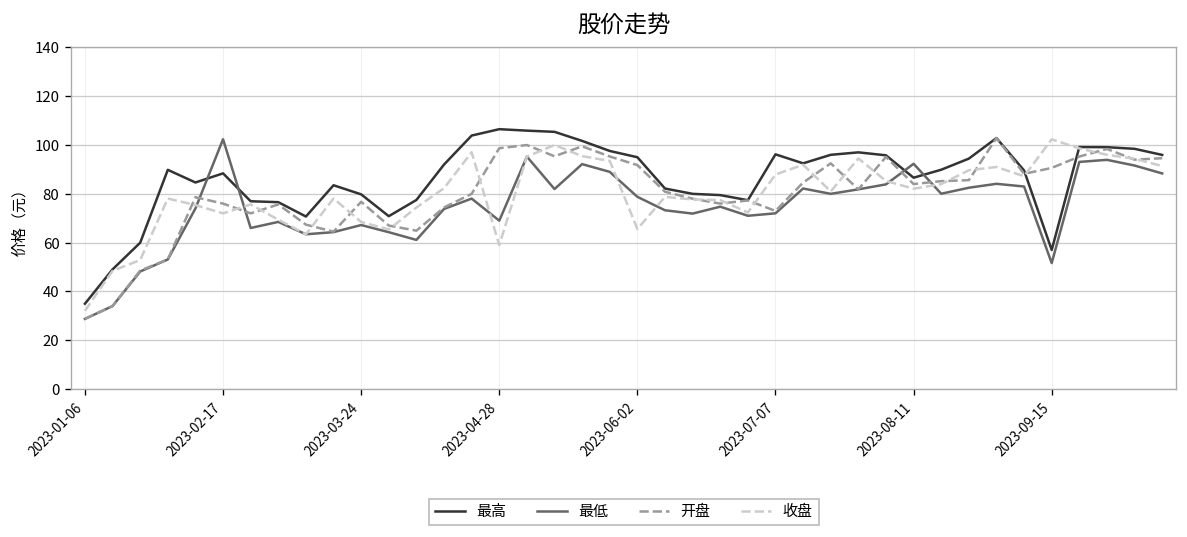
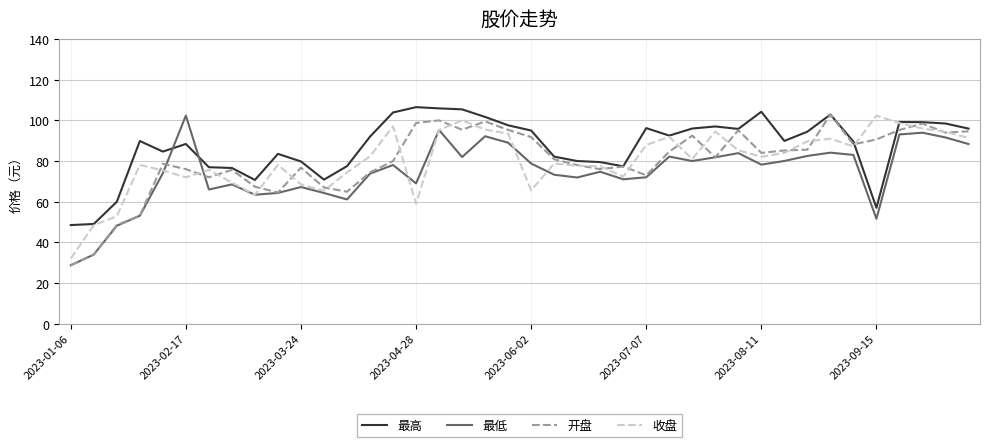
  {
    "最高": {
-     "2023-01-06": 35,
+     "2023-01-06": 49,
      "2023-02-17": 88,
      "2023-03-24": 80,
      "2023-04-28": 107,
      "2023-06-02": 95,
      "2023-07-07": 96,
-     "2023-08-11": 87,
+     "2023-08-11": 104,
      "2023-09-15": 57
    },
    "最低": {
      "2023-02-17": 102,
      "2023-03-24": 67,
      "2023-04-28": 69,
      "2023-06-02": 79,
-     "2023-08-11": 92,
+     "2023-08-11": 78,
      "2023-09-15": 52
    },
    "开盘": {
      "2023-02-17": 76,
      "2023-03-24": 77,
      "2023-04-28": 99,
      "2023-06-02": 92,
      "2023-08-11": 84,
      "2023-09-15": 91
    },
    "收盘": {
      "2023-01-06": 32,
      "2023-02-17": 72,
      "2023-03-24": 68,
      "2023-04-28": 59,
      "2023-06-02": 66,
      "2023-07-07": 88,
      "2023-08-11": 82,
      "2023-09-15": 102
    }
  }
